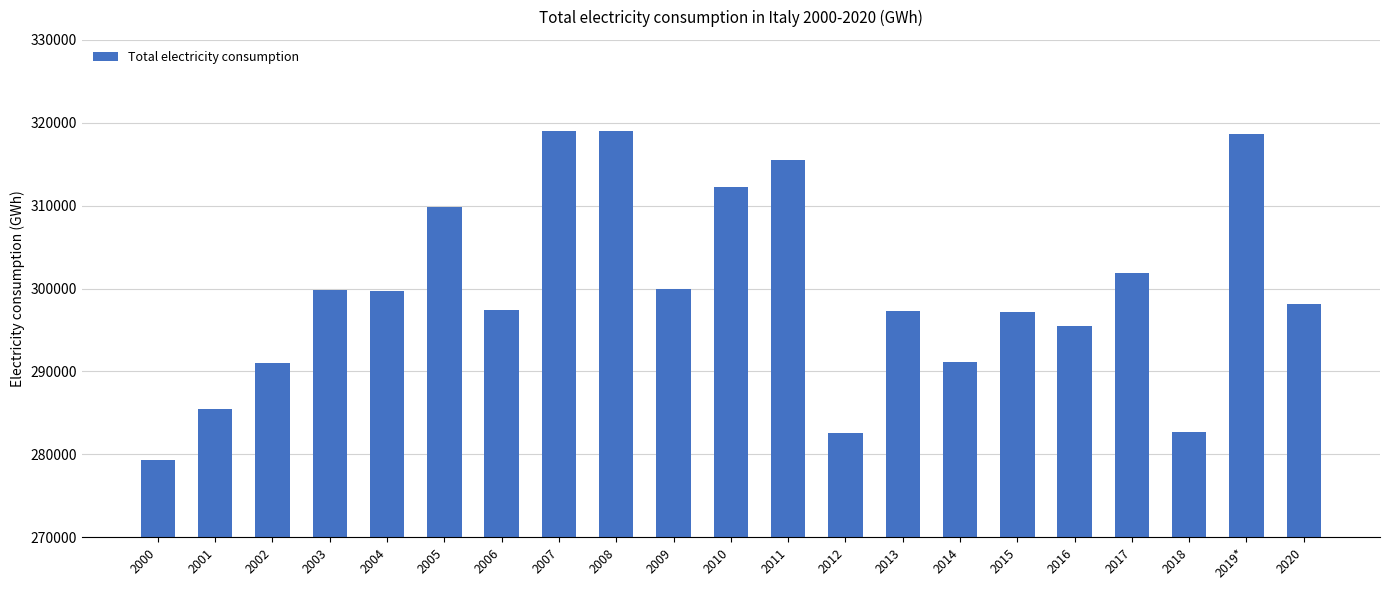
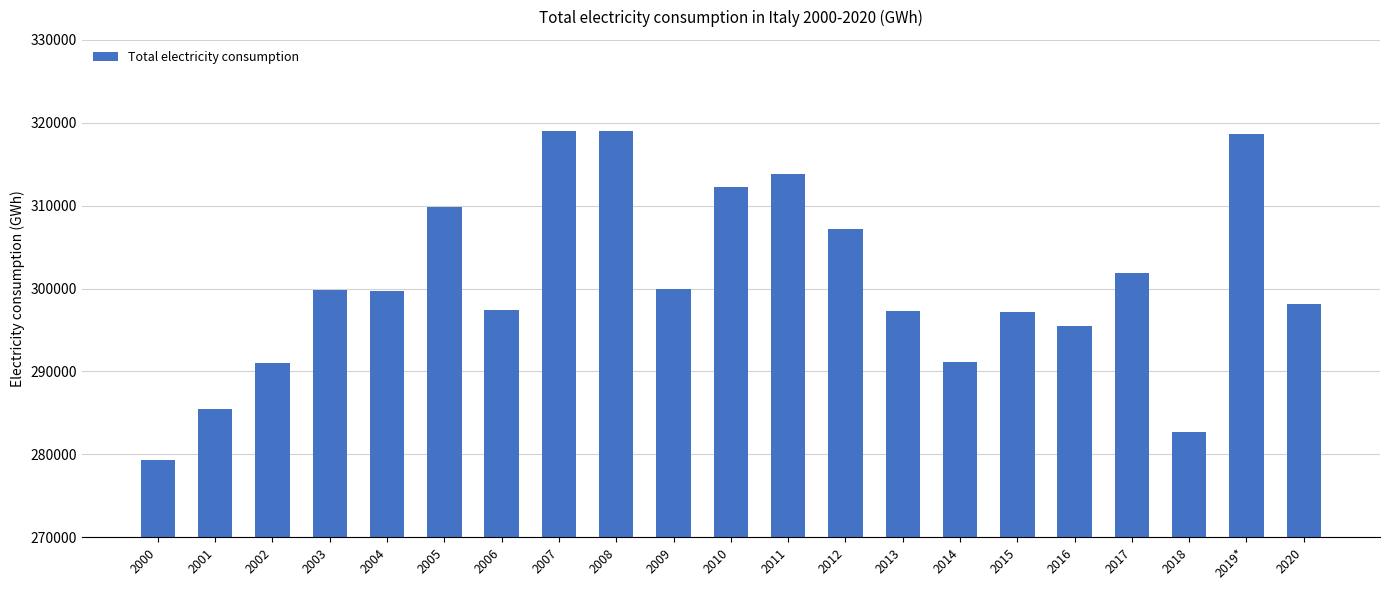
  {
    "2000": 279000,
    "2001": 285000,
    "2002": 291000,
    "2003": 300000,
    "2004": 300000,
    "2005": 310000,
    "2006": 297000,
    "2007": 319000,
    "2008": 319000,
    "2009": 300000,
    "2010": 312000,
-   "2011": 316000,
-   "2012": 283000,
+   "2011": 314000,
+   "2012": 307000,
    "2013": 297000,
    "2014": 291000,
    "2015": 297000,
    "2016": 296000,
    "2017": 302000,
    "2018": 283000,
    "2019*": 319000,
    "2020": 298000
  }
